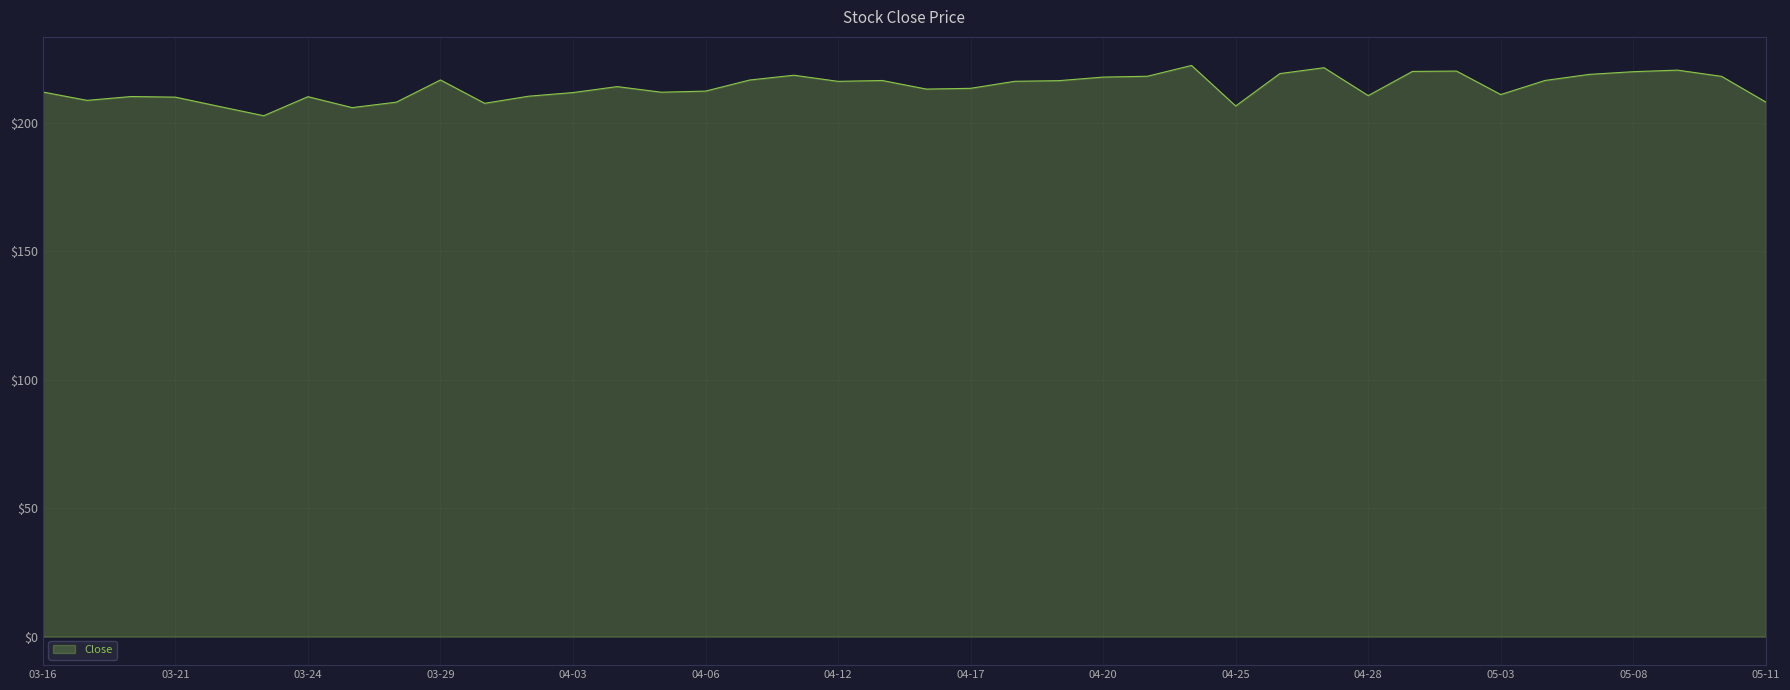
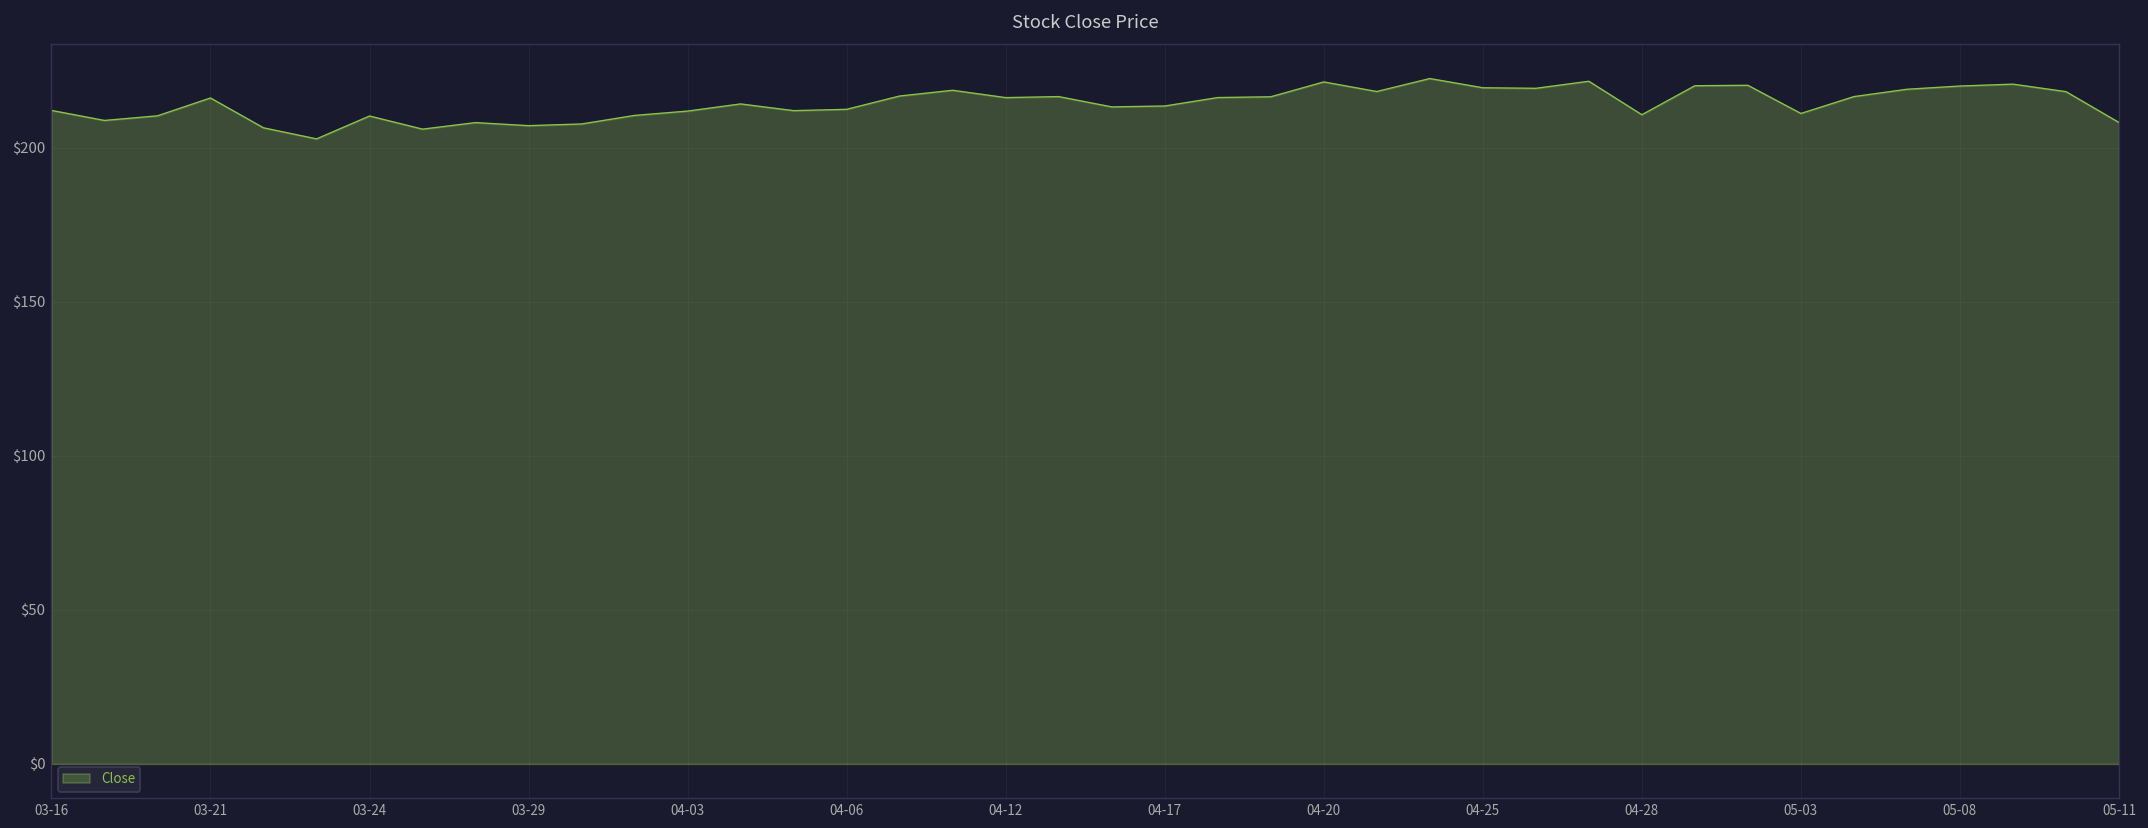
  {
    "03-16": "$212",
-   "03-21": "$210",
+   "03-21": "$216",
    "03-24": "$210",
-   "03-29": "$217",
+   "03-29": "$207",
    "04-03": "$212",
    "04-06": "$212",
    "04-12": "$216",
    "04-17": "$214",
-   "04-20": "$218",
-   "04-25": "$207",
+   "04-20": "$221",
+   "04-25": "$219",
    "04-28": "$211",
    "05-03": "$211",
    "05-08": "$220",
    "05-11": "$208"
  }
